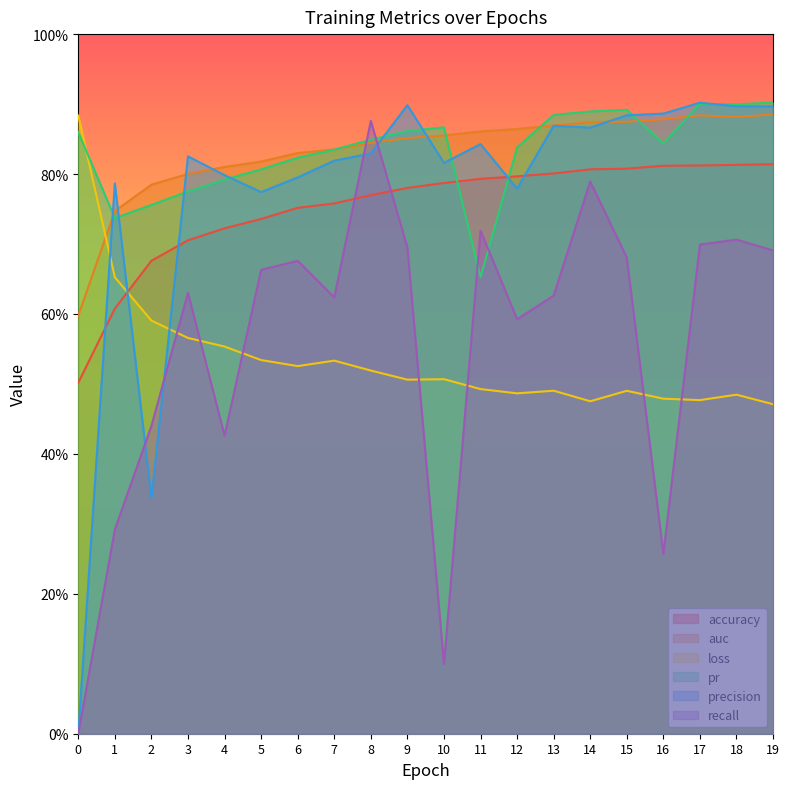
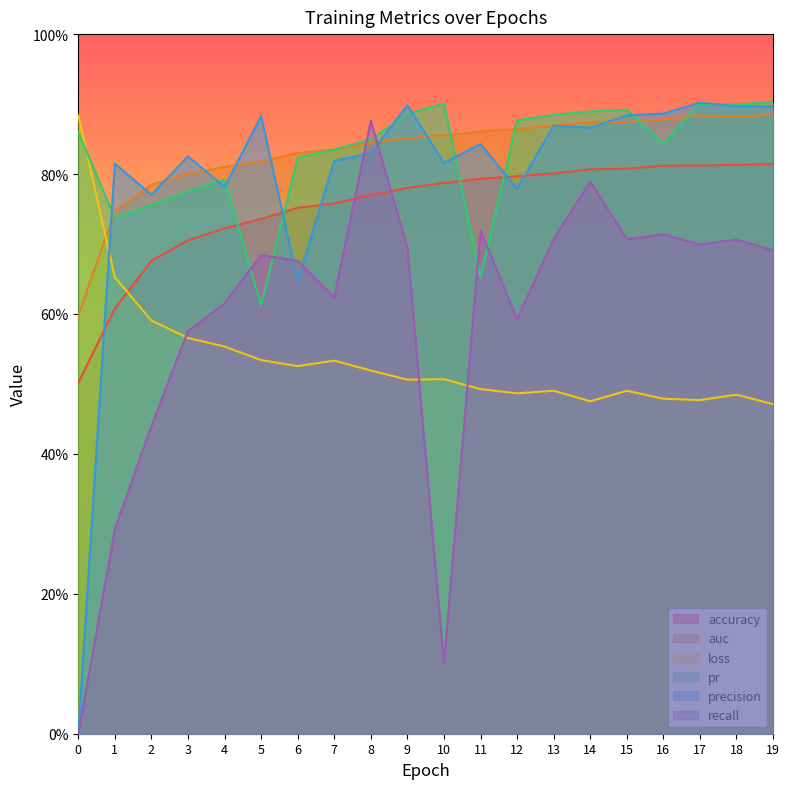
  {
    "pr": {
      "0": "86%",
      "1": "74%",
      "2": "76%",
      "3": "78%",
      "4": "79%",
-     "5": "81%",
+     "5": "61%",
      "6": "82%",
      "8": "85%",
-     "9": "86%",
-     "10": "87%",
+     "9": "89%",
+     "10": "90%",
      "11": "65%",
-     "12": "84%",
+     "12": "88%",
      "13": "88%",
      "14": "89%",
      "15": "89%",
      "16": "84%",
      "19": "90%"
    },
    "precision": {
-     "1": "79%",
-     "2": "34%",
+     "1": "81%",
+     "2": "77%",
      "3": "83%",
-     "4": "80%",
-     "5": "77%",
-     "6": "80%",
+     "4": "78%",
+     "5": "88%",
+     "6": "65%",
      "7": "82%",
      "8": "83%",
      "9": "90%",
      "10": "82%",
      "11": "84%",
      "12": "78%",
      "14": "87%",
      "15": "88%",
      "16": "89%",
      "19": "90%"
    },
    "recall": {
      "1": "29%",
      "2": "44%",
-     "3": "63%",
-     "4": "43%",
-     "5": "66%",
+     "3": "58%",
+     "4": "62%",
+     "5": "68%",
      "6": "68%",
      "7": "62%",
      "8": "88%",
      "9": "69%",
      "10": "10%",
      "11": "72%",
      "12": "59%",
-     "13": "63%",
+     "13": "71%",
      "14": "79%",
-     "15": "68%",
-     "16": "26%",
+     "15": "71%",
+     "16": "71%",
      "17": "70%",
      "18": "71%",
      "19": "69%"
    }
  }
